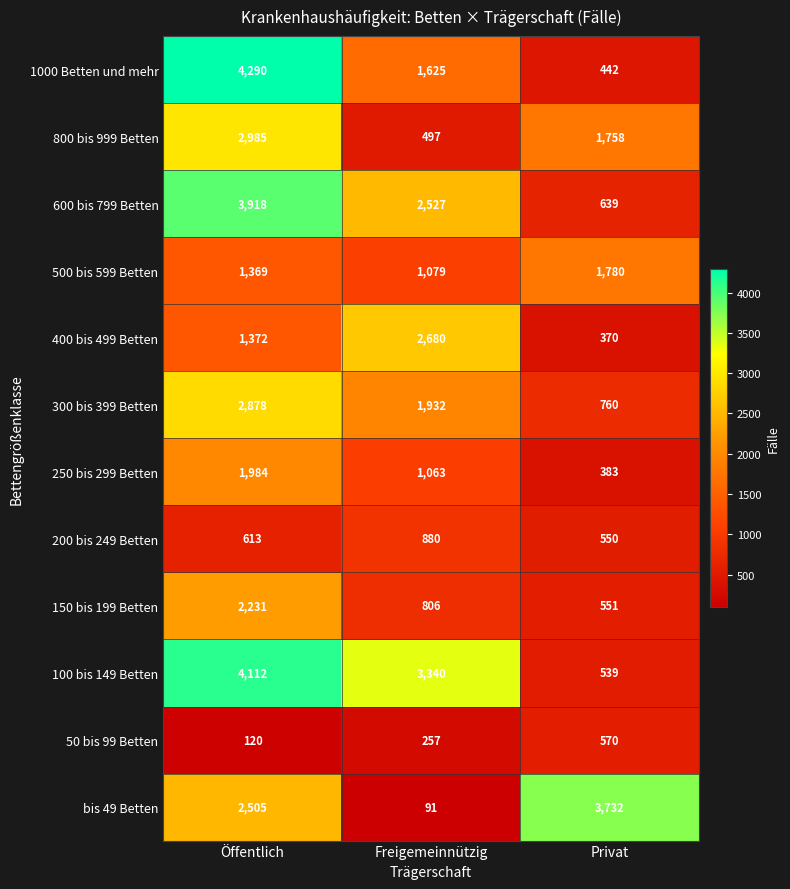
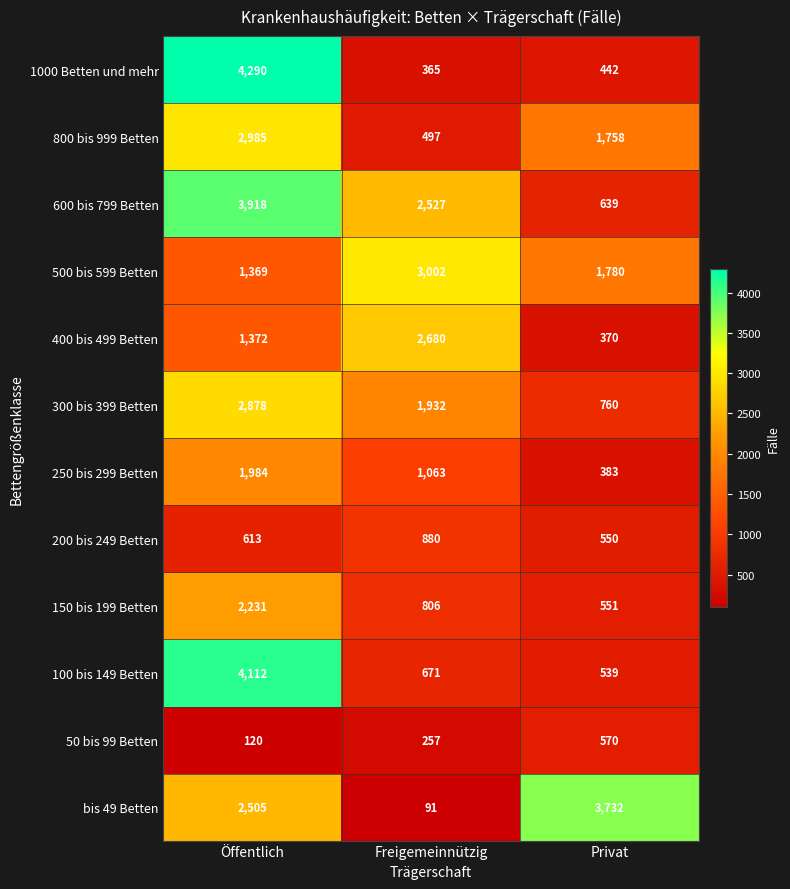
  {
    "1000 Betten und mehr": {
      "Öffentlich": "4,290",
-     "Freigemeinnützig": "1,625",
+     "Freigemeinnützig": "365",
      "Privat": "442"
    },
    "800 bis 999 Betten": {
      "Öffentlich": "2,985",
      "Freigemeinnützig": "497",
      "Privat": "1,758"
    },
    "600 bis 799 Betten": {
      "Öffentlich": "3,918",
      "Freigemeinnützig": "2,527",
      "Privat": "639"
    },
    "500 bis 599 Betten": {
      "Öffentlich": "1,369",
-     "Freigemeinnützig": "1,079",
+     "Freigemeinnützig": "3,002",
      "Privat": "1,780"
    },
    "400 bis 499 Betten": {
      "Öffentlich": "1,372",
      "Freigemeinnützig": "2,680",
      "Privat": "370"
    },
    "300 bis 399 Betten": {
      "Öffentlich": "2,878",
      "Freigemeinnützig": "1,932",
      "Privat": "760"
    },
    "250 bis 299 Betten": {
      "Öffentlich": "1,984",
      "Freigemeinnützig": "1,063",
      "Privat": "383"
    },
    "200 bis 249 Betten": {
      "Öffentlich": "613",
      "Freigemeinnützig": "880",
      "Privat": "550"
    },
    "150 bis 199 Betten": {
      "Öffentlich": "2,231",
      "Freigemeinnützig": "806",
      "Privat": "551"
    },
    "100 bis 149 Betten": {
      "Öffentlich": "4,112",
-     "Freigemeinnützig": "3,340",
+     "Freigemeinnützig": "671",
      "Privat": "539"
    },
    "50 bis 99 Betten": {
      "Öffentlich": "120",
      "Freigemeinnützig": "257",
      "Privat": "570"
    },
    "bis 49 Betten": {
      "Öffentlich": "2,505",
      "Freigemeinnützig": "91",
      "Privat": "3,732"
    }
  }
